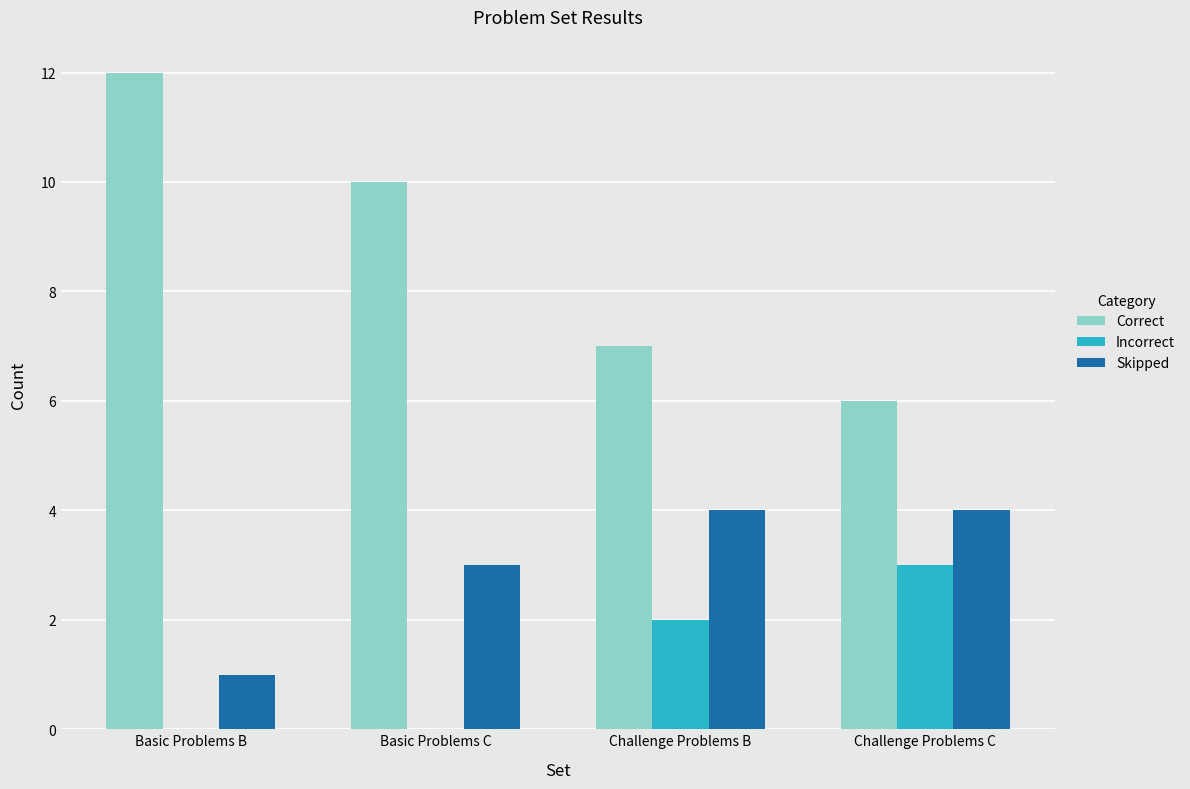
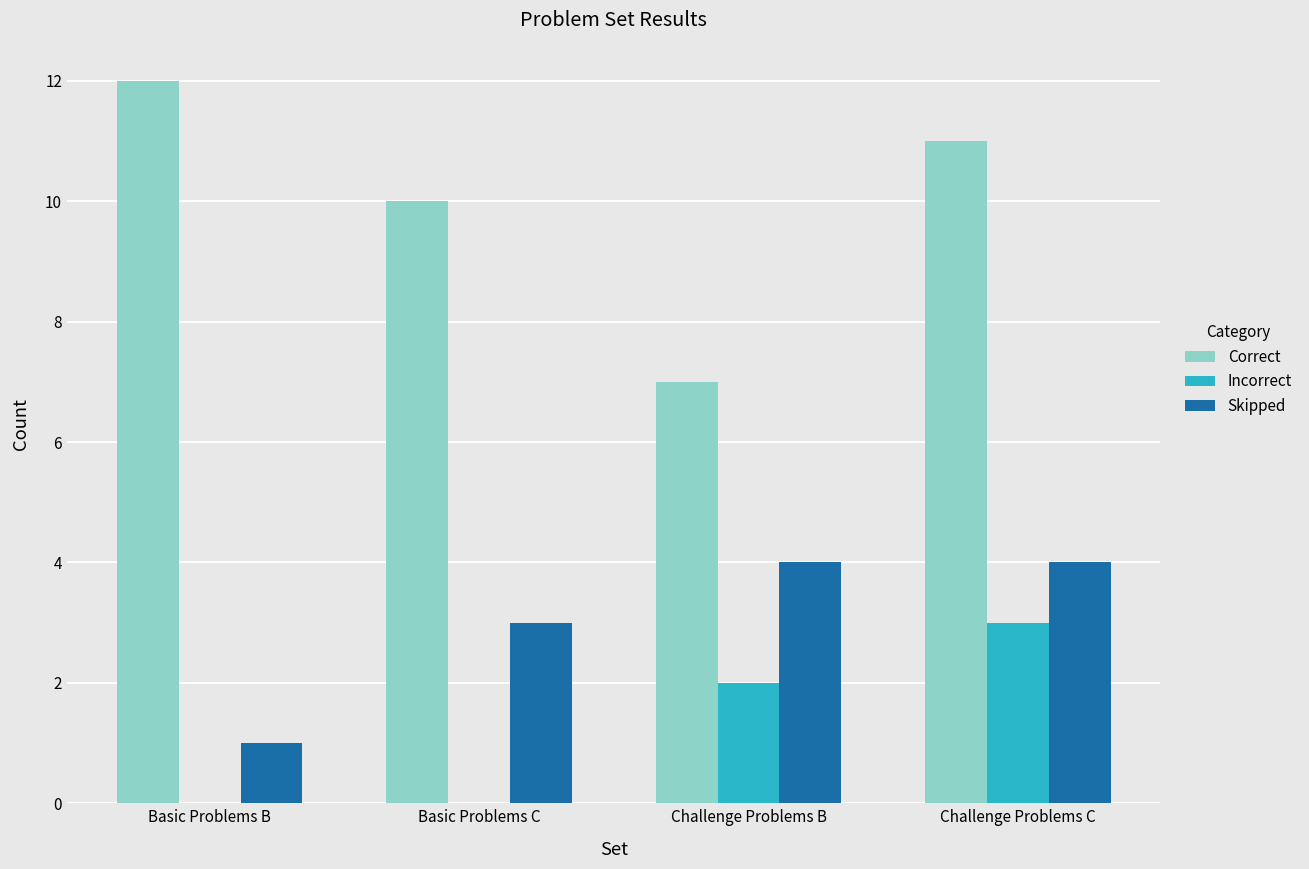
  {
    "Correct": {
      "Basic Problems B": 12,
      "Basic Problems C": 10,
      "Challenge Problems B": 7,
-     "Challenge Problems C": 6
+     "Challenge Problems C": 11
    },
    "Incorrect": {
      "Basic Problems B": 0,
      "Basic Problems C": 0,
      "Challenge Problems B": 2,
      "Challenge Problems C": 3
    },
    "Skipped": {
      "Basic Problems B": 1,
      "Basic Problems C": 3,
      "Challenge Problems B": 4,
      "Challenge Problems C": 4
    }
  }
